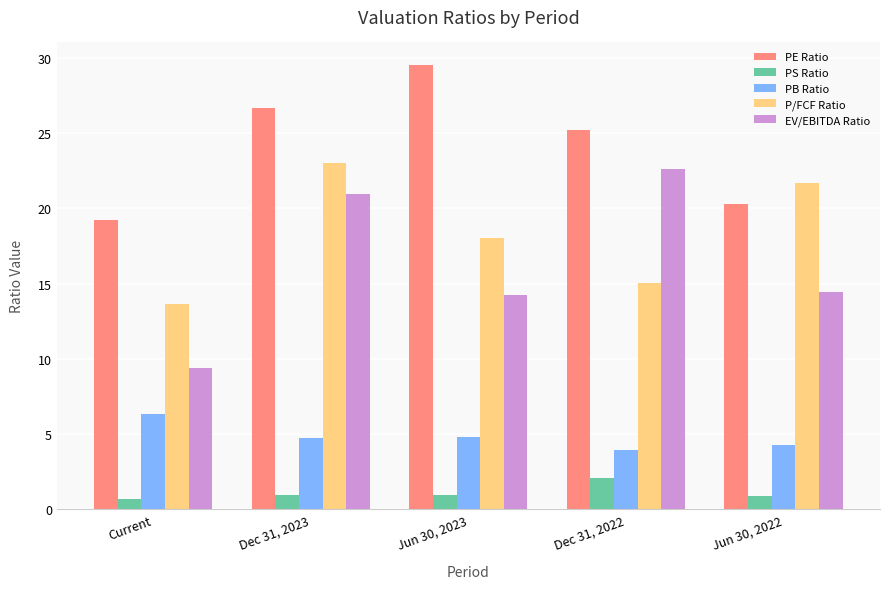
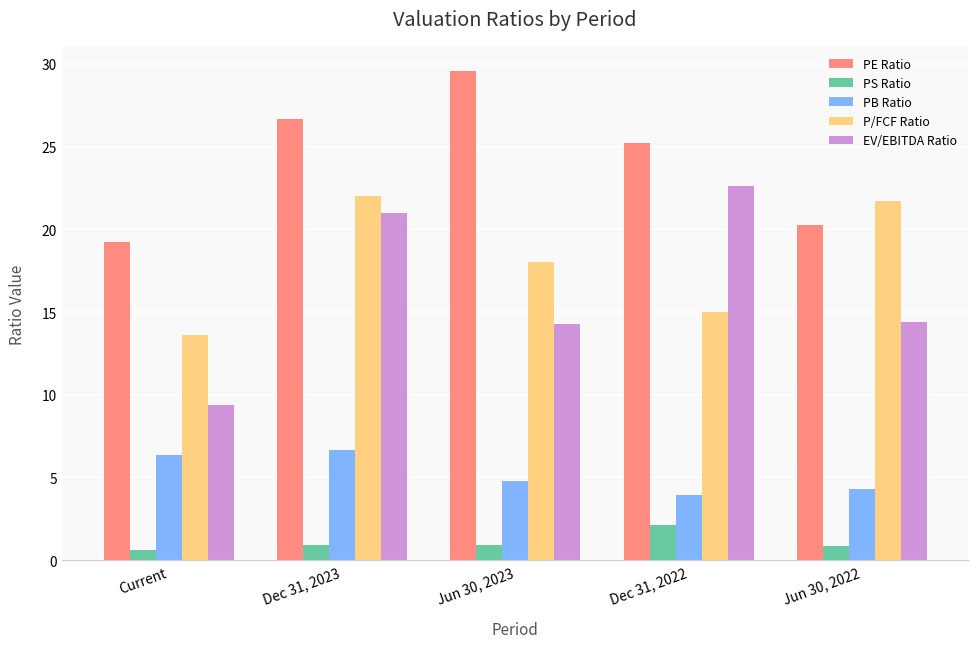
  {
    "PE Ratio": {
      "Current": 19.2,
      "Dec 31, 2023": 26.7,
      "Jun 30, 2023": 29.6,
      "Dec 31, 2022": 25.2,
      "Jun 30, 2022": 20.3
    },
    "PS Ratio": {
      "Current": 0.6,
      "Dec 31, 2023": 0.9,
      "Jun 30, 2023": 0.9,
      "Dec 31, 2022": 2.1,
      "Jun 30, 2022": 0.9
    },
    "PB Ratio": {
      "Current": 6.4,
-     "Dec 31, 2023": 4.7,
+     "Dec 31, 2023": 6.6,
      "Jun 30, 2023": 4.8,
      "Dec 31, 2022": 4.0,
      "Jun 30, 2022": 4.3
    },
    "P/FCF Ratio": {
      "Current": 13.6,
-     "Dec 31, 2023": 23.0,
+     "Dec 31, 2023": 22.0,
      "Jun 30, 2023": 18.0,
      "Dec 31, 2022": 15.0,
      "Jun 30, 2022": 21.7
    },
    "EV/EBITDA Ratio": {
      "Current": 9.4,
      "Dec 31, 2023": 21.0,
      "Jun 30, 2023": 14.3,
      "Dec 31, 2022": 22.6,
      "Jun 30, 2022": 14.4
    }
  }
